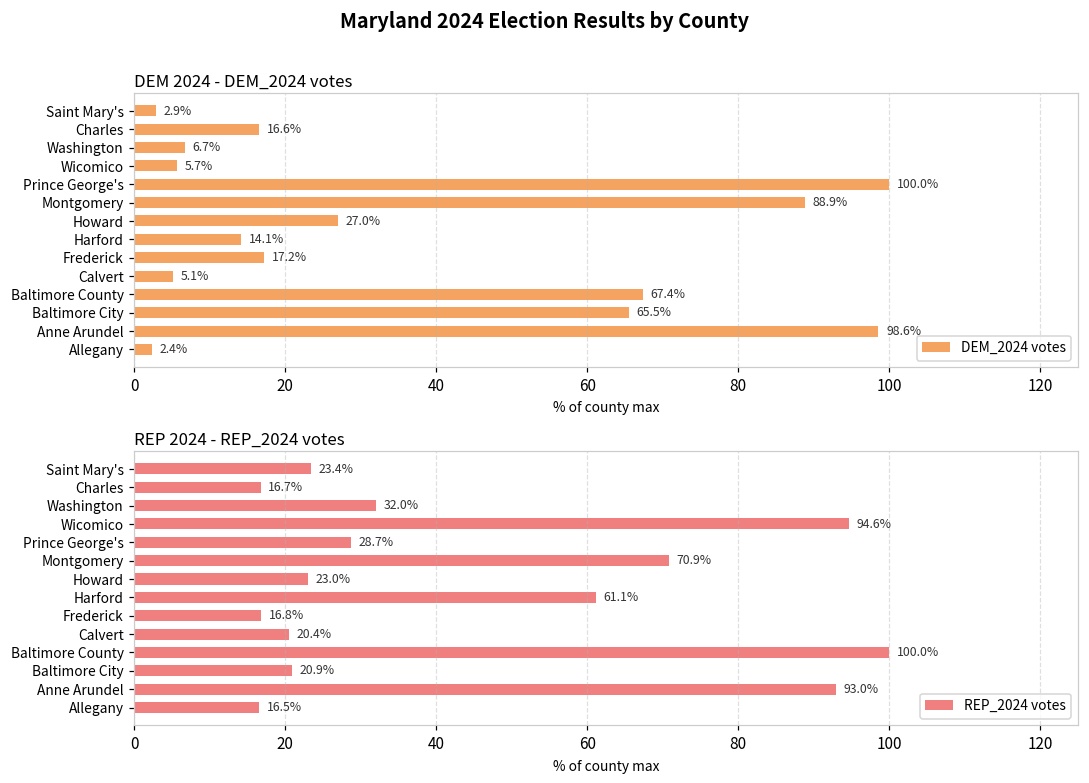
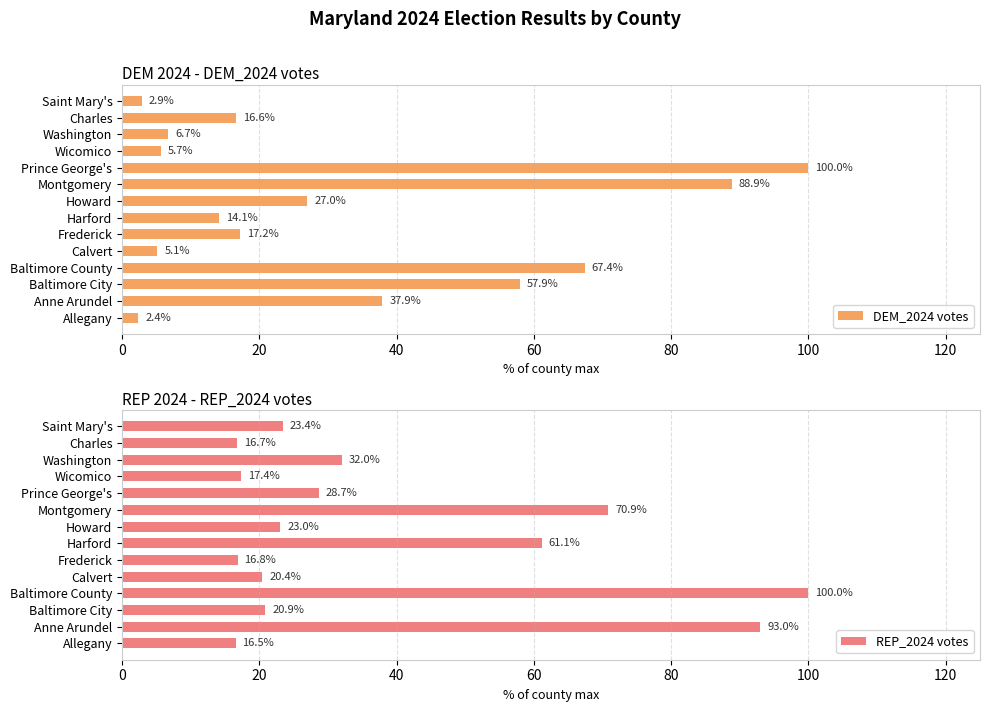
  {
    "DEM 2024 - DEM_2024 votes": {
      "Saint Mary's": "2.9%",
      "Charles": "16.6%",
      "Washington": "6.7%",
      "Wicomico": "5.7%",
      "Prince George's": "100.0%",
      "Montgomery": "88.9%",
      "Howard": "27.0%",
      "Harford": "14.1%",
      "Frederick": "17.2%",
      "Calvert": "5.1%",
      "Baltimore County": "67.4%",
-     "Baltimore City": "65.5%",
-     "Anne Arundel": "98.6%",
+     "Baltimore City": "57.9%",
+     "Anne Arundel": "37.9%",
      "Allegany": "2.4%"
    },
    "REP 2024 - REP_2024 votes": {
      "Saint Mary's": "23.4%",
      "Charles": "16.7%",
      "Washington": "32.0%",
-     "Wicomico": "94.6%",
+     "Wicomico": "17.4%",
      "Prince George's": "28.7%",
      "Montgomery": "70.9%",
      "Howard": "23.0%",
      "Harford": "61.1%",
      "Frederick": "16.8%",
      "Calvert": "20.4%",
      "Baltimore County": "100.0%",
      "Baltimore City": "20.9%",
      "Anne Arundel": "93.0%",
      "Allegany": "16.5%"
    }
  }
